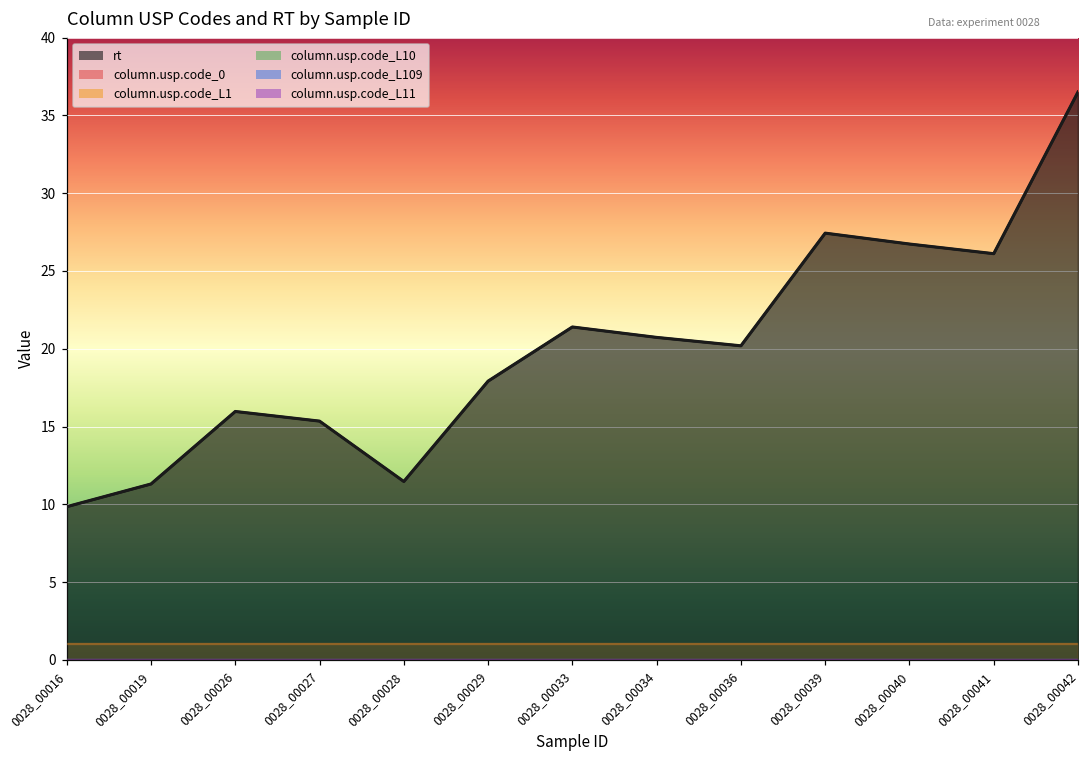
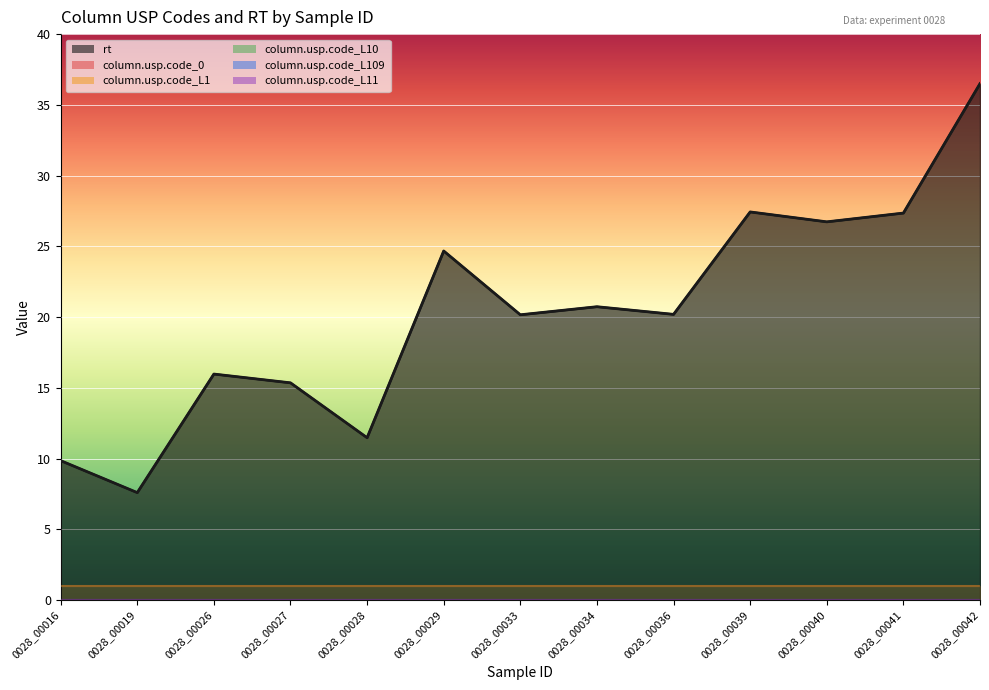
  {
    "rt": {
      "0028_00016": 9.9,
-     "0028_00019": 11.3,
+     "0028_00019": 7.6,
      "0028_00026": 16.0,
      "0028_00027": 15.4,
      "0028_00028": 11.5,
-     "0028_00029": 17.9,
-     "0028_00033": 21.4,
+     "0028_00029": 24.7,
+     "0028_00033": 20.2,
      "0028_00034": 20.7,
      "0028_00036": 20.2,
      "0028_00039": 27.4,
      "0028_00040": 26.7,
-     "0028_00041": 26.1,
+     "0028_00041": 27.4,
      "0028_00042": 36.5
    },
    "column.usp.code_L11": {
      "0028_00016": 0.0,
      "0028_00019": 0.0,
      "0028_00026": 0.0,
      "0028_00027": 0.0,
      "0028_00028": 0.0,
      "0028_00029": 0.0,
      "0028_00033": 0.0,
      "0028_00034": 0.0,
      "0028_00036": 0.0,
      "0028_00039": 0.0,
      "0028_00040": 0.0,
      "0028_00041": 0.0,
      "0028_00042": 0.0
    },
    "column.usp.code_L1": {
      "0028_00016": 1.0,
      "0028_00019": 1.0,
      "0028_00026": 1.0,
      "0028_00027": 1.0,
      "0028_00028": 1.0,
      "0028_00029": 1.0,
      "0028_00033": 1.0,
      "0028_00034": 1.0,
      "0028_00036": 1.0,
      "0028_00039": 1.0,
      "0028_00040": 1.0,
      "0028_00041": 1.0,
      "0028_00042": 1.0
    }
  }
